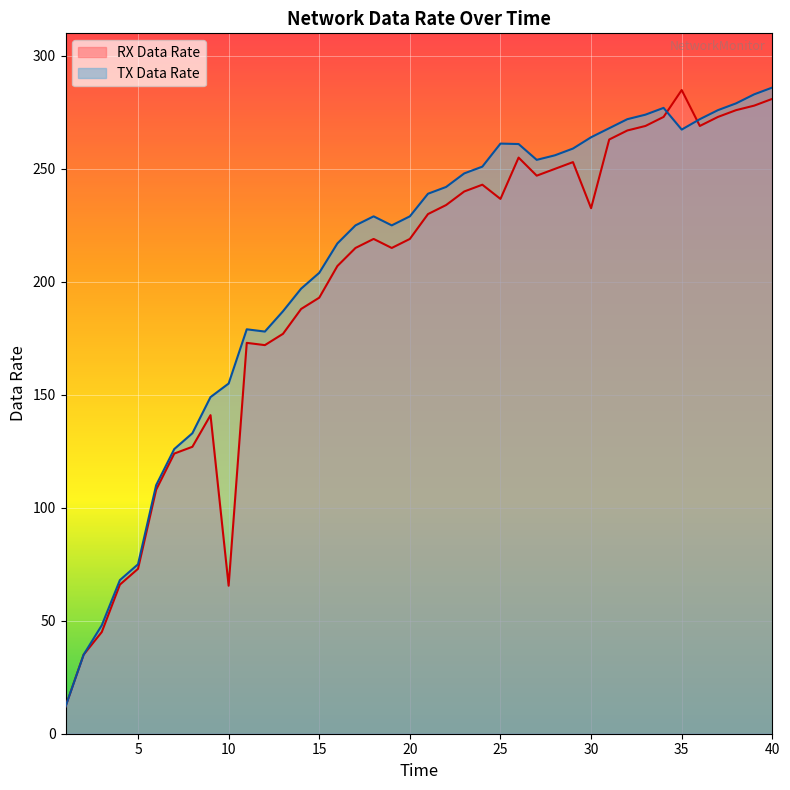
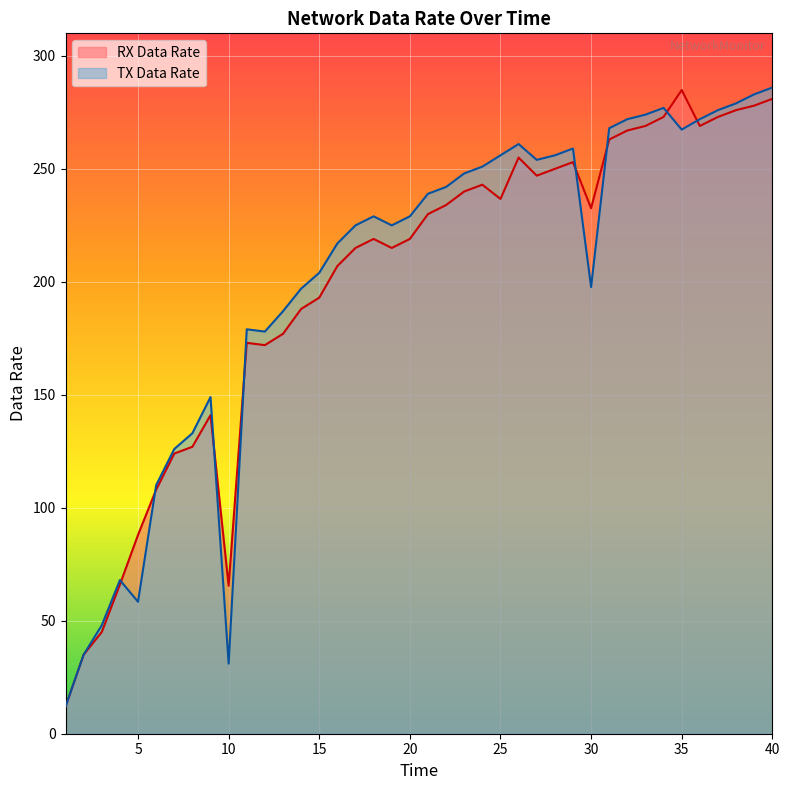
  {
    "RX Data Rate": {
-     "5": 73,
+     "5": 88,
      "10": 66,
      "15": 193,
      "20": 219,
      "25": 237,
      "30": 233,
      "35": 285,
      "40": 281
    },
    "TX Data Rate": {
-     "5": 75,
-     "10": 155,
+     "5": 58,
+     "10": 31,
      "15": 204,
      "20": 229,
-     "25": 261,
-     "30": 264,
+     "25": 256,
+     "30": 198,
      "35": 267,
      "40": 286
    }
  }
